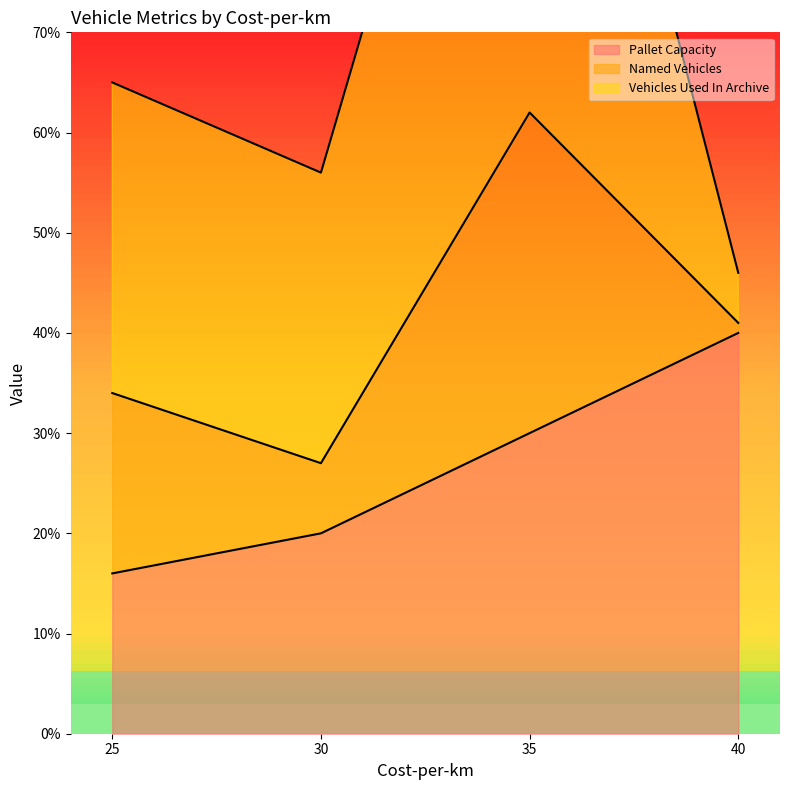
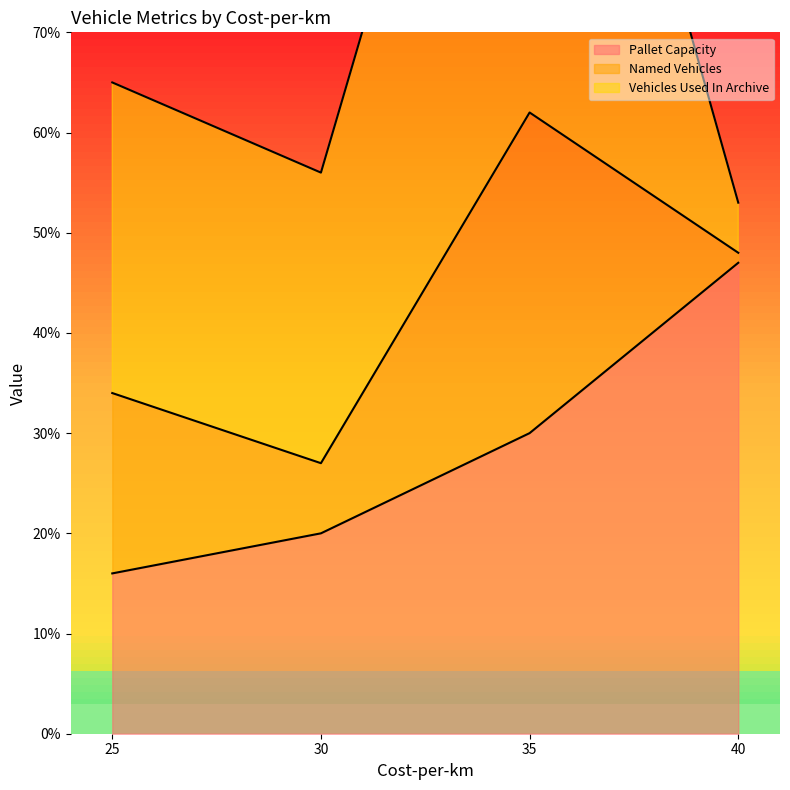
  {
    "Pallet Capacity": {
      "25": "16%",
      "30": "20%",
      "35": "30%",
-     "40": "40%"
+     "40": "47%"
    }
  }
